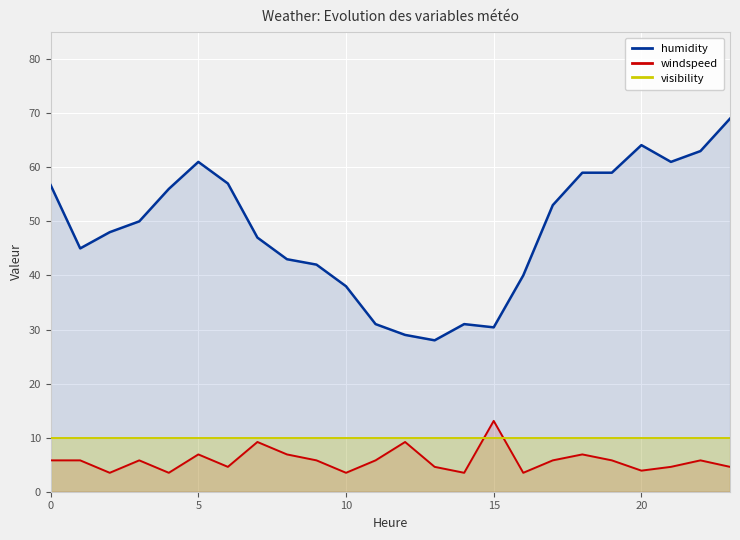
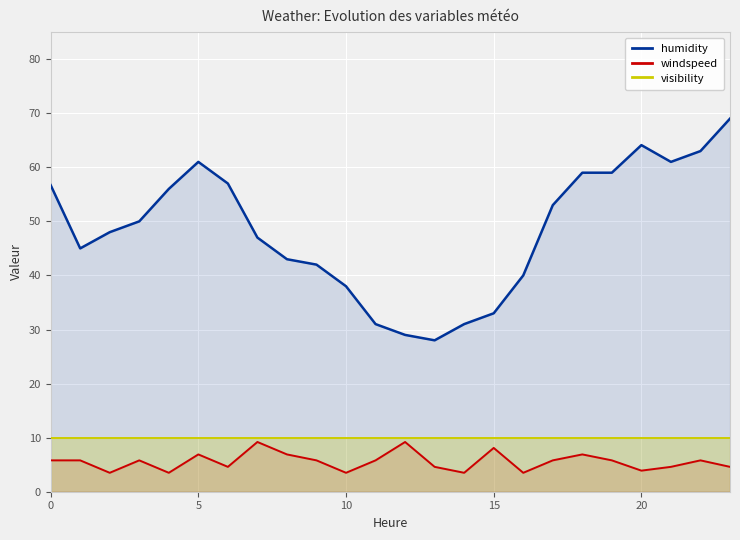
  {
    "humidity": {
      "0": 57,
      "5": 61,
      "10": 38,
-     "15": 30,
+     "15": 33,
      "20": 64
    },
    "windspeed": {
      "0": 6,
      "5": 7,
      "10": 4,
-     "15": 13,
+     "15": 8,
      "20": 4
    },
    "visibility": {
      "0": 10,
      "5": 10,
      "10": 10,
      "15": 10,
      "20": 10
    }
  }
